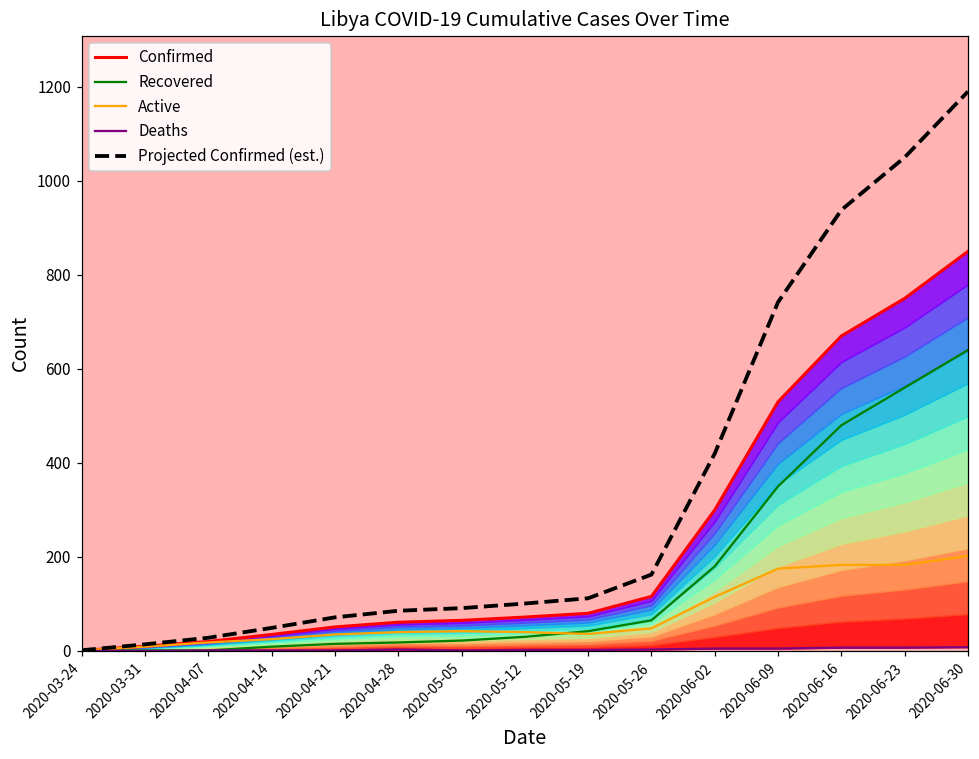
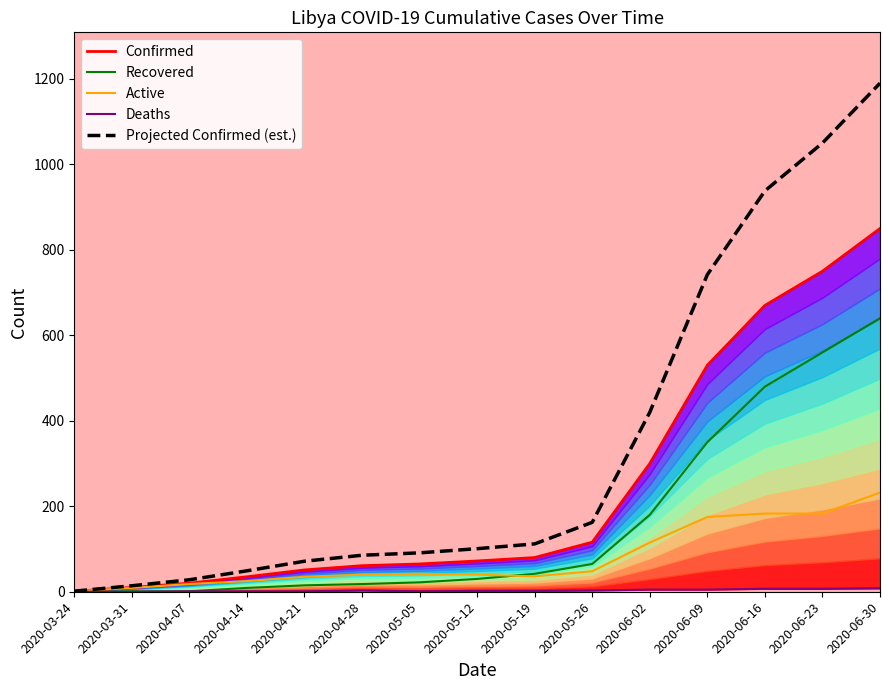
  {
    "Recovered": {
      "2020-06-16": 480
    },
    "Active": {
      "2020-06-02": 120,
      "2020-06-16": 180,
      "2020-06-23": 180,
-     "2020-06-30": 200
+     "2020-06-30": 230
    },
    "Deaths": {
      "2020-05-19": 0,
      "2020-05-26": 0,
      "2020-06-02": 10,
      "2020-06-09": 10,
      "2020-06-16": 10,
      "2020-06-23": 10,
      "2020-06-30": 10
    },
    "Projected Confirmed (est.)": {
      "2020-04-07": 30,
      "2020-04-14": 50,
      "2020-04-21": 70,
      "2020-04-28": 90,
      "2020-05-05": 90,
      "2020-05-12": 100,
      "2020-05-19": 110,
      "2020-05-26": 160,
      "2020-06-02": 420,
      "2020-06-09": 740,
      "2020-06-16": 940,
      "2020-06-23": 1050,
      "2020-06-30": 1190
    }
  }
